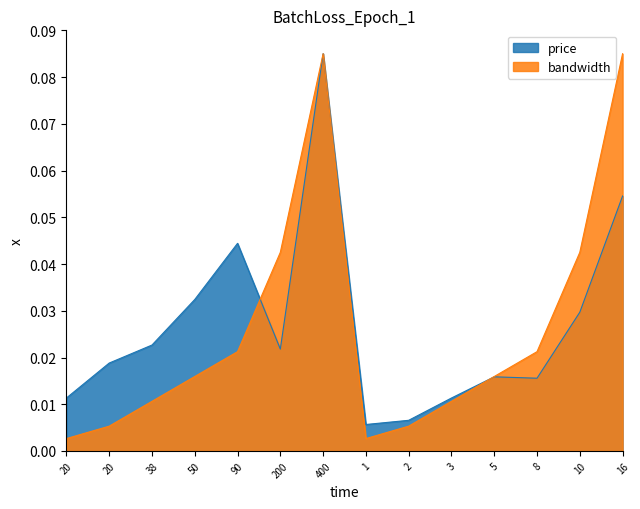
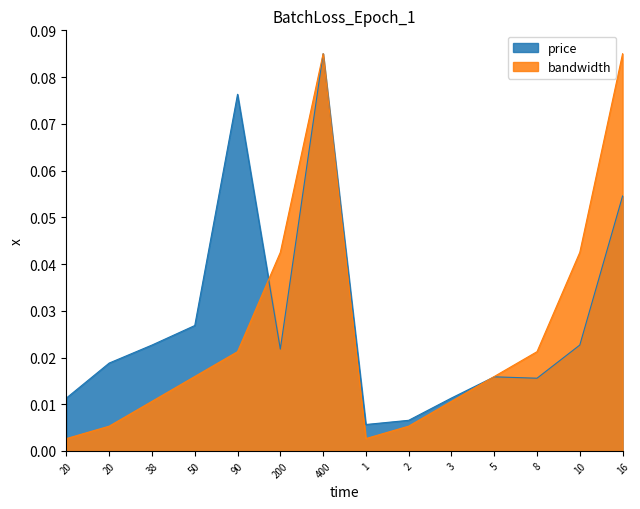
  {
    "price": {
      "38": 0.023,
-     "50": 0.032,
-     "90": 0.044,
+     "50": 0.027,
+     "90": 0.076,
      "200": 0.022,
      "1": 0.006,
      "2": 0.007,
      "3": 0.011,
      "8": 0.016,
-     "10": 0.030,
+     "10": 0.023,
      "16": 0.055
    },
    "bandwidth": {
      "38": 0.011,
      "50": 0.016,
      "90": 0.021,
      "200": 0.043,
      "1": 0.003,
      "2": 0.005,
      "3": 0.011,
      "8": 0.021,
      "10": 0.043,
      "16": 0.085
    }
  }
